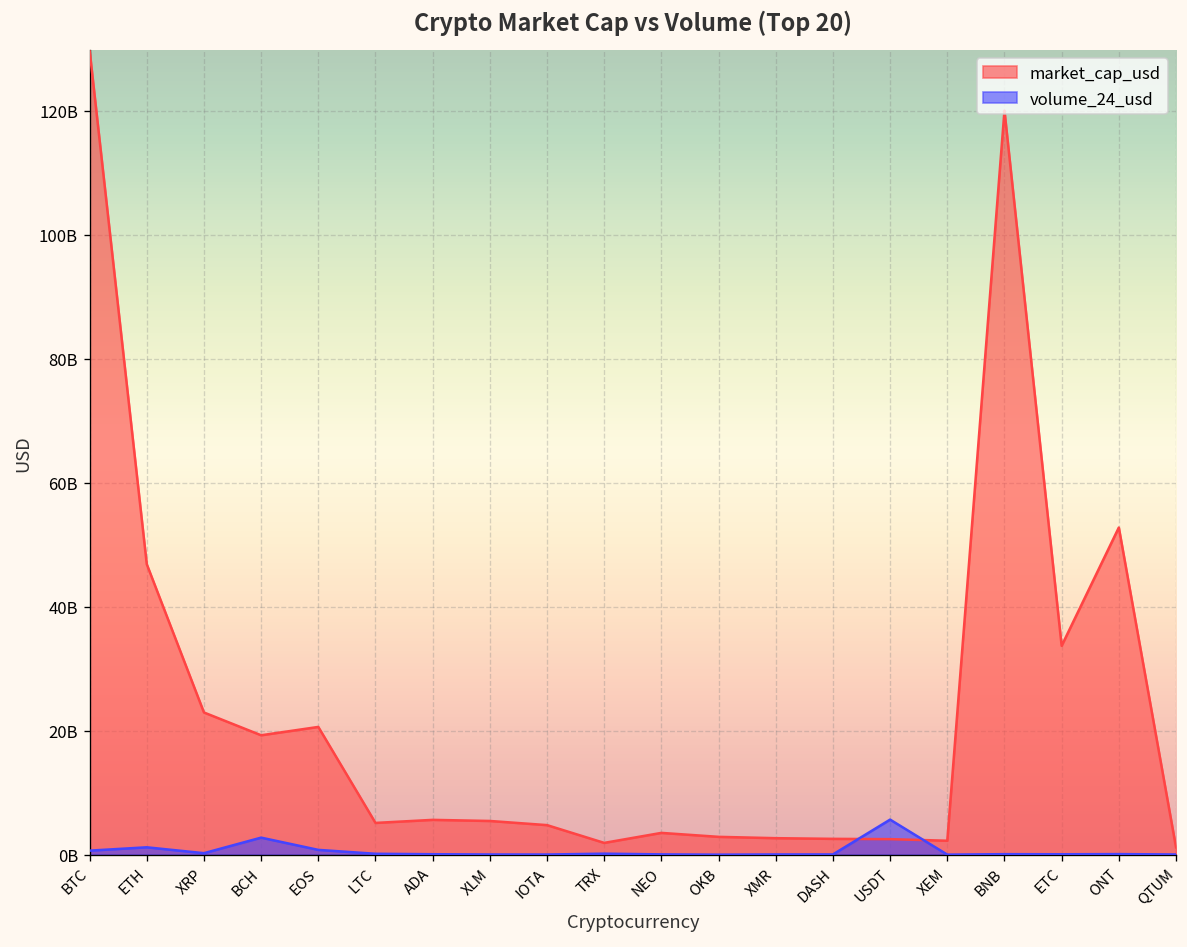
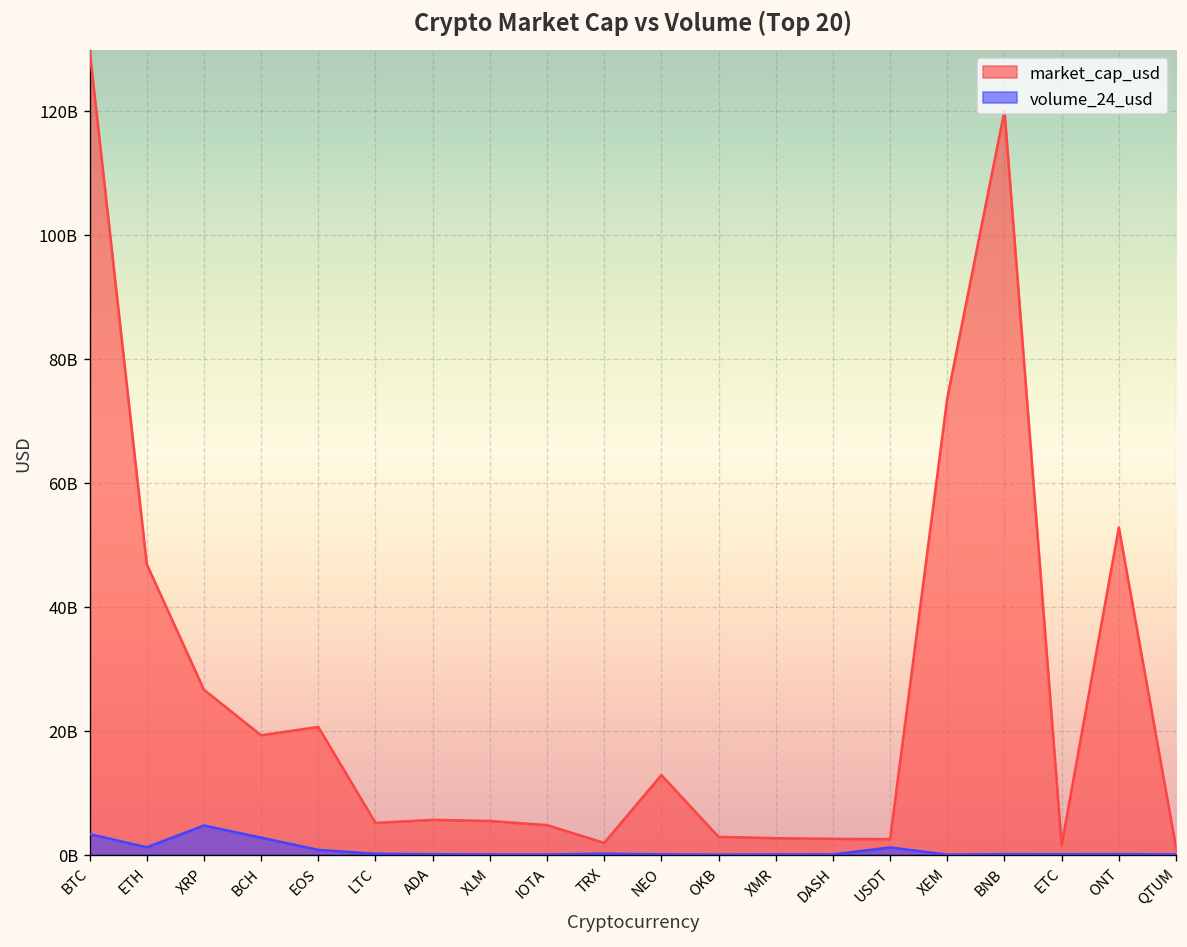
  {
    "market_cap_usd": {
      "BTC": 130000000000,
      "ETH": 47000000000,
-     "XRP": 23000000000,
+     "XRP": 27000000000,
      "BCH": 19000000000,
      "EOS": 21000000000,
      "LTC": 5000000000,
      "ADA": 6000000000,
      "XLM": 5000000000,
      "IOTA": 5000000000,
      "TRX": 2000000000,
-     "NEO": 4000000000,
+     "NEO": 13000000000,
      "OKB": 3000000000,
      "XMR": 3000000000,
      "DASH": 3000000000,
      "USDT": 3000000000,
-     "XEM": 2000000000,
-     "ETC": 34000000000,
+     "XEM": 74000000000,
+     "ETC": 2000000000,
      "ONT": 53000000000,
      "QTUM": 1000000000
    },
    "volume_24_usd": {
-     "BTC": 1000000000,
+     "BTC": 3000000000,
      "ETH": 1000000000,
-     "XRP": 0,
+     "XRP": 5000000000,
      "BCH": 3000000000,
      "EOS": 1000000000,
      "LTC": 0,
      "ADA": 0,
      "XLM": 0,
      "IOTA": 0,
      "TRX": 0,
      "NEO": 0,
      "OKB": 0,
      "XMR": 0,
      "DASH": 0,
-     "USDT": 6000000000,
+     "USDT": 1000000000,
      "XEM": 0,
      "BNB": 0,
      "ETC": 0,
      "ONT": 0,
      "QTUM": 0
    }
  }
